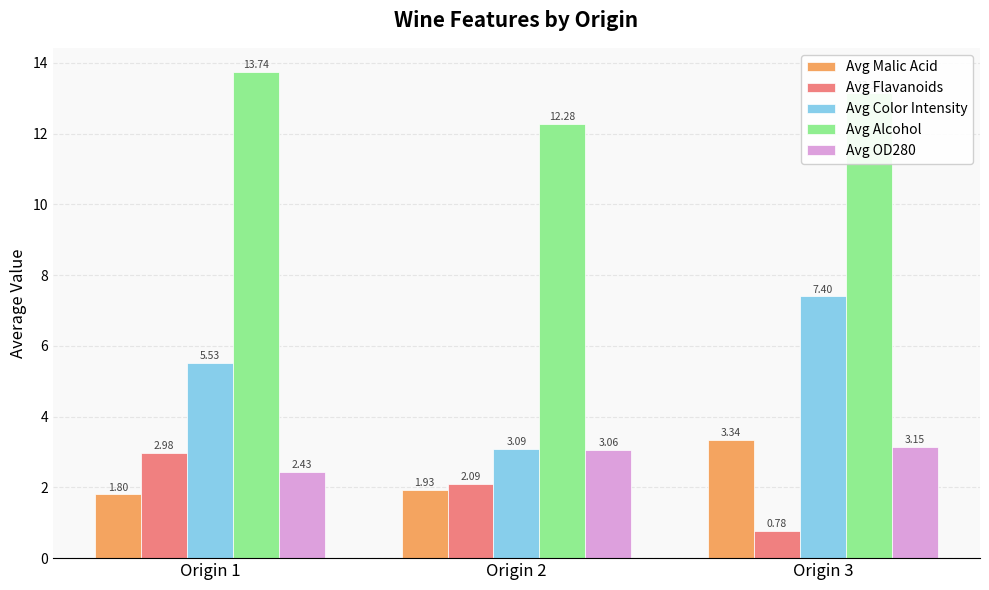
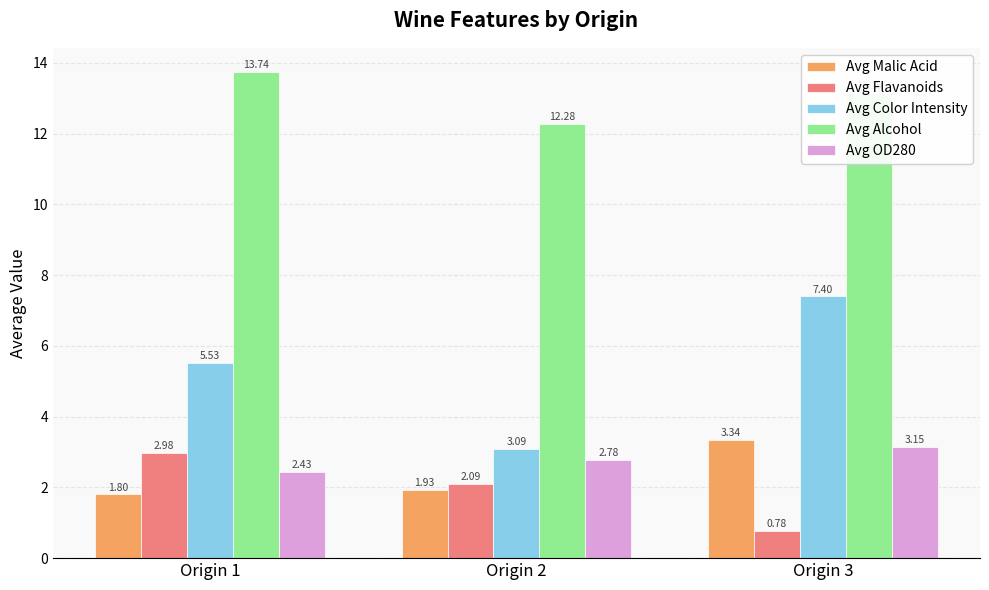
  {
    "Avg Color Intensity": {
      "Origin 1": 5.53,
      "Origin 2": 3.09,
      "Origin 3": 7.40
    },
    "Avg Alcohol": {
      "Origin 1": 13.74,
      "Origin 2": 12.28
    },
    "Avg OD280": {
      "Origin 1": 2.43,
-     "Origin 2": 3.06,
+     "Origin 2": 2.78,
      "Origin 3": 3.15
    }
  }
